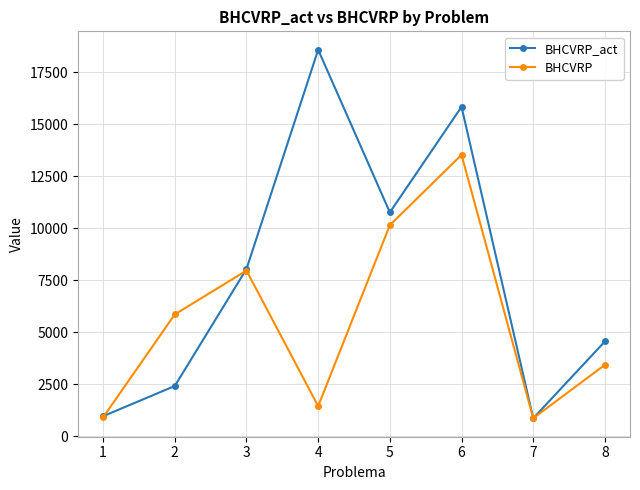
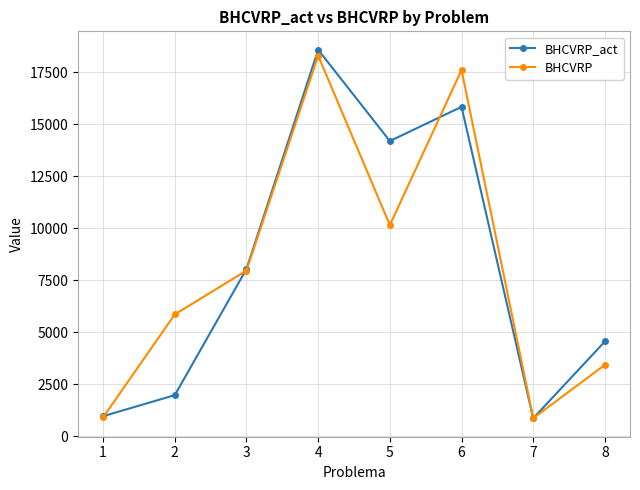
  {
    "BHCVRP_act": {
-     "2": 2400,
+     "2": 2000,
      "4": 18600,
-     "5": 10800,
+     "5": 14200,
      "6": 15800,
      "8": 4500
    },
    "BHCVRP": {
      "2": 5800,
-     "4": 1400,
+     "4": 18300,
      "5": 10100,
-     "6": 13500,
+     "6": 17600,
      "8": 3400
    }
  }
